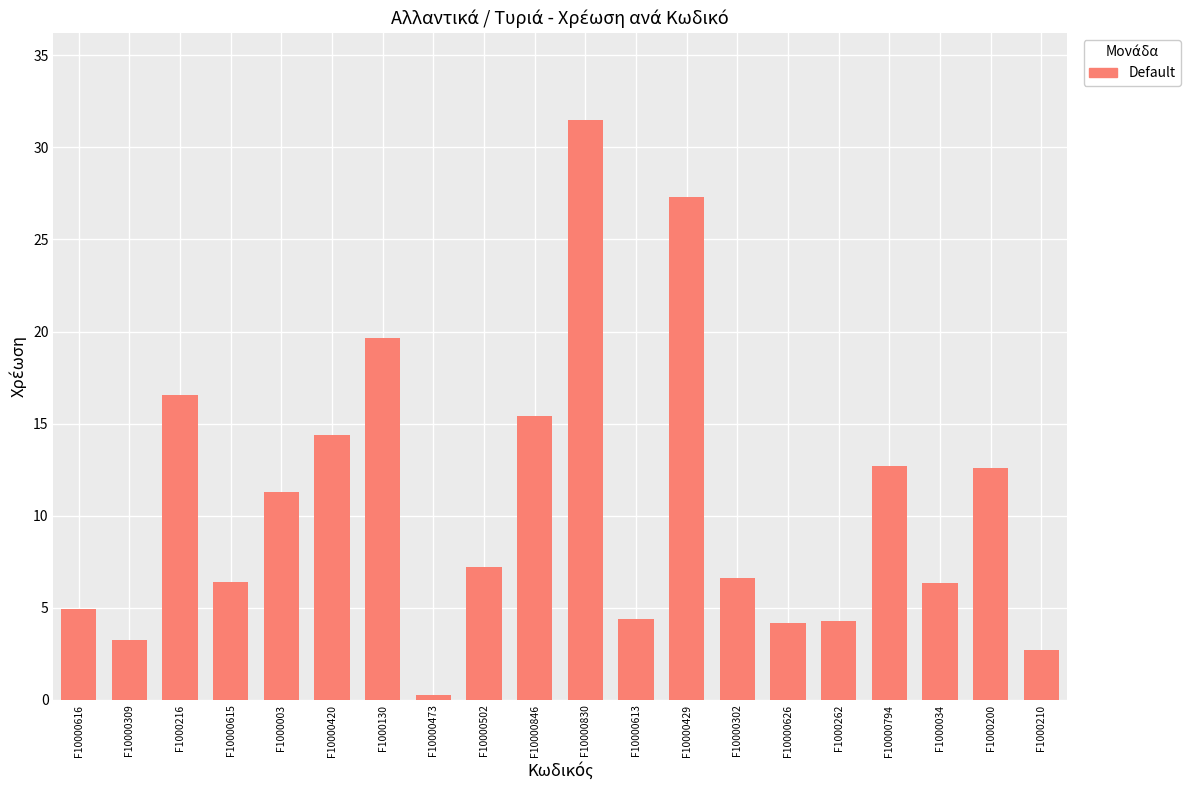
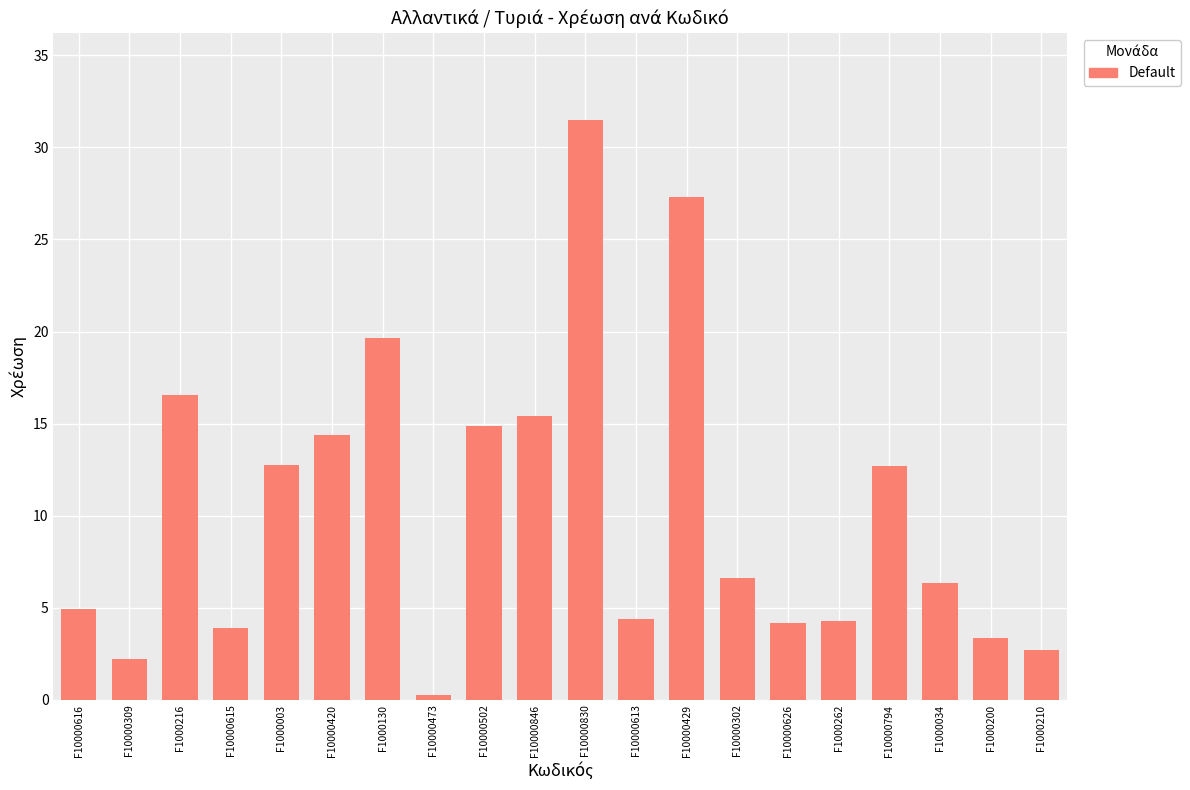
  {
    "F10000616": 4.9,
-   "F10000309": 3.2,
+   "F10000309": 2.2,
    "F1000216": 16.5,
-   "F10000615": 6.4,
-   "F1000003": 11.3,
+   "F10000615": 3.9,
+   "F1000003": 12.8,
    "F10000420": 14.4,
    "F1000130": 19.6,
    "F10000473": 0.2,
-   "F10000502": 7.2,
+   "F10000502": 14.9,
    "F10000846": 15.4,
    "F10000830": 31.5,
    "F10000613": 4.4,
    "F10000429": 27.3,
    "F10000302": 6.6,
    "F10000626": 4.2,
    "F1000262": 4.3,
    "F10000794": 12.7,
    "F1000034": 6.3,
-   "F1000200": 12.6,
+   "F1000200": 3.4,
    "F1000210": 2.7
  }
